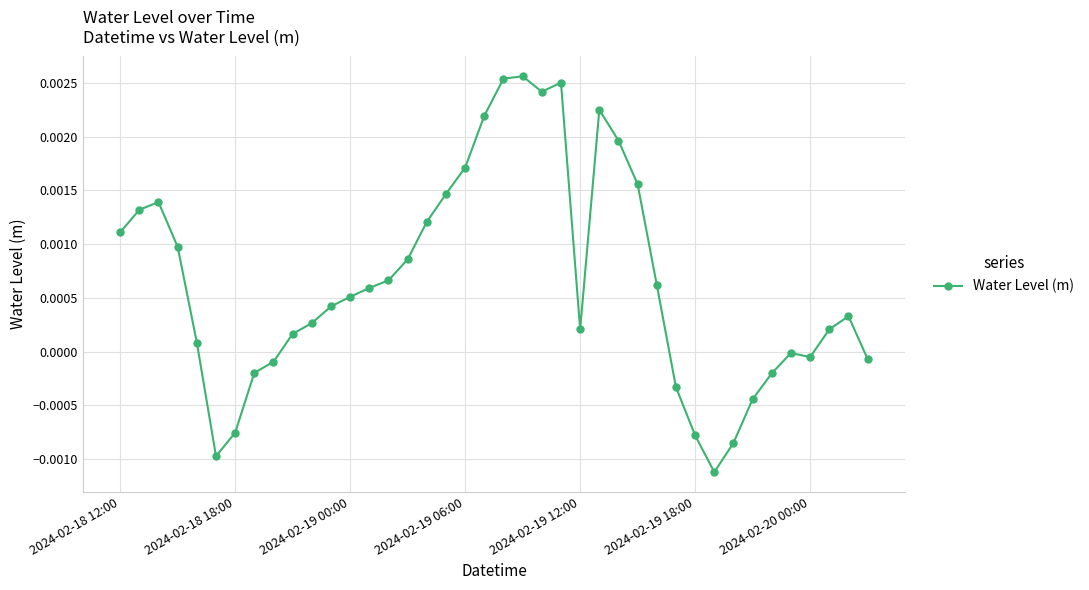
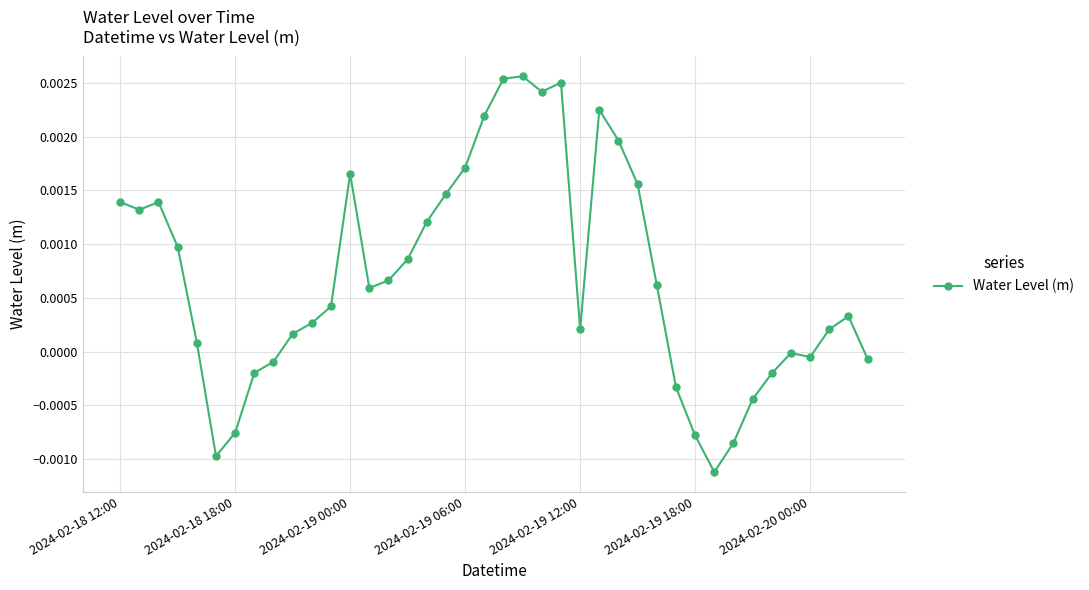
  {
-   "2024-02-18 12:00": 0.00111,
+   "2024-02-18 12:00": 0.00139,
    "2024-02-18 18:00": -0.00075,
-   "2024-02-19 00:00": 0.00051,
+   "2024-02-19 00:00": 0.00165,
    "2024-02-19 06:00": 0.00171,
    "2024-02-19 12:00": 0.00021,
    "2024-02-19 18:00": -0.00078,
    "2024-02-20 00:00": -0.00005
  }
